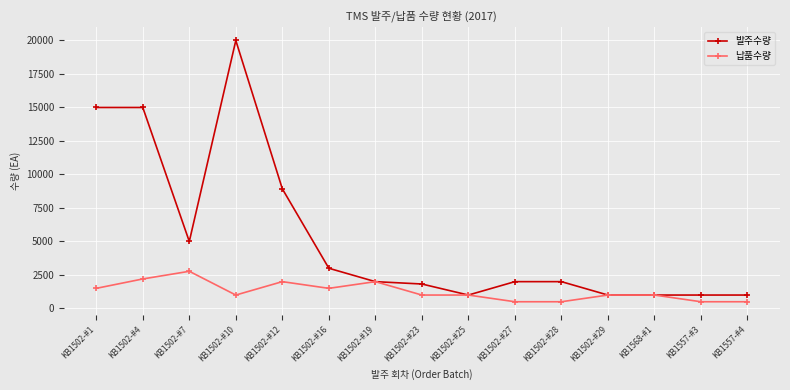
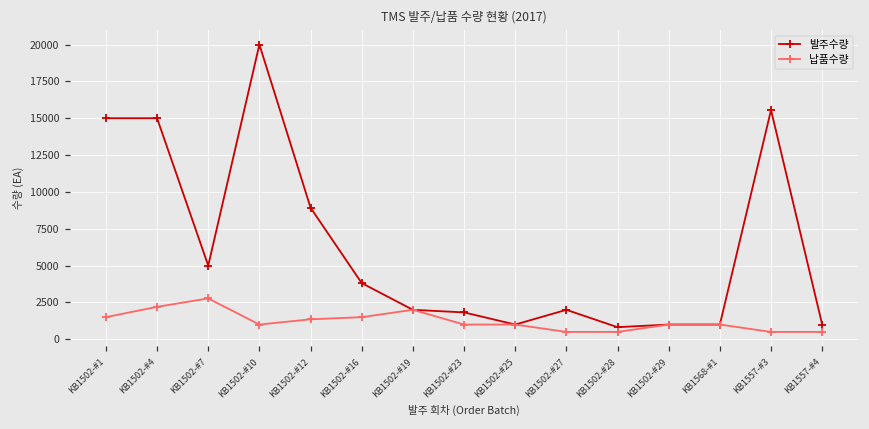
  {
    "발주수량": {
      "KB1502-#1": 15000,
      "KB1502-#4": 15000,
      "KB1502-#7": 5000,
      "KB1502-#10": 20000,
      "KB1502-#12": 8900,
-     "KB1502-#16": 3000,
+     "KB1502-#16": 3800,
      "KB1502-#23": 1800,
      "KB1502-#27": 2000,
-     "KB1502-#28": 2000,
-     "KB1557-#3": 1000,
+     "KB1502-#28": 800,
+     "KB1557-#3": 15600,
      "KB1557-#4": 1000
    },
    "납품수량": {
      "KB1502-#1": 1500,
      "KB1502-#4": 2200,
      "KB1502-#7": 2800,
      "KB1502-#10": 1000,
-     "KB1502-#12": 2000,
+     "KB1502-#12": 1400,
      "KB1502-#16": 1500,
      "KB1502-#23": 1000,
      "KB1502-#27": 500,
      "KB1502-#28": 500,
      "KB1557-#3": 500,
      "KB1557-#4": 500
    }
  }
